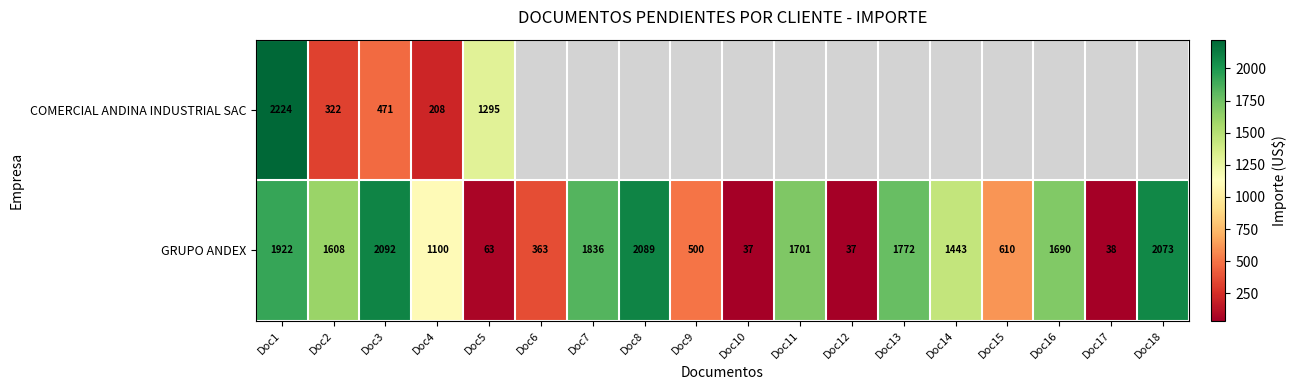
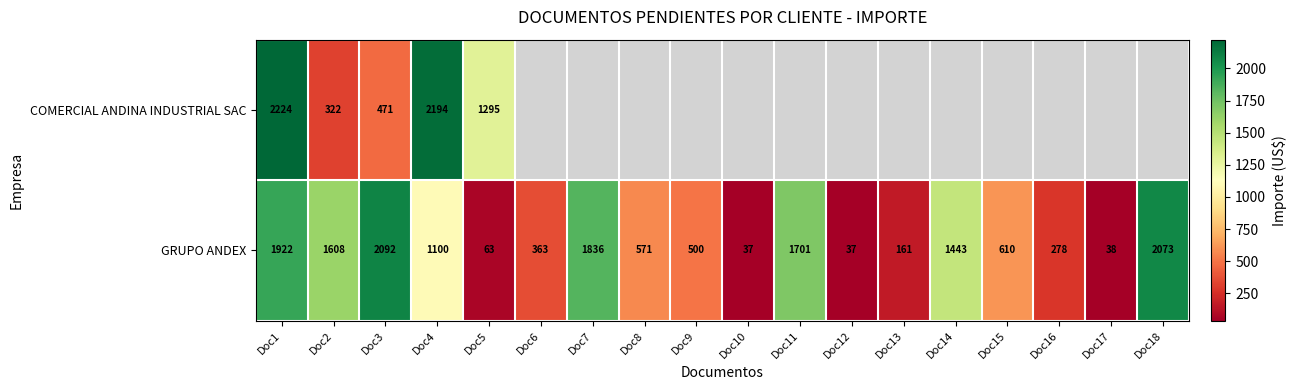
  {
    "COMERCIAL ANDINA INDUSTRIAL SAC": {
      "Doc1": 2224,
      "Doc2": 322,
      "Doc3": 471,
-     "Doc4": 208,
+     "Doc4": 2194,
      "Doc5": 1295
    },
    "GRUPO ANDEX": {
      "Doc1": 1922,
      "Doc2": 1608,
      "Doc3": 2092,
      "Doc4": 1100,
      "Doc5": 63,
      "Doc6": 363,
      "Doc7": 1836,
-     "Doc8": 2089,
+     "Doc8": 571,
      "Doc9": 500,
      "Doc10": 37,
      "Doc11": 1701,
      "Doc12": 37,
-     "Doc13": 1772,
+     "Doc13": 161,
      "Doc14": 1443,
      "Doc15": 610,
-     "Doc16": 1690,
+     "Doc16": 278,
      "Doc17": 38,
      "Doc18": 2073
    }
  }
